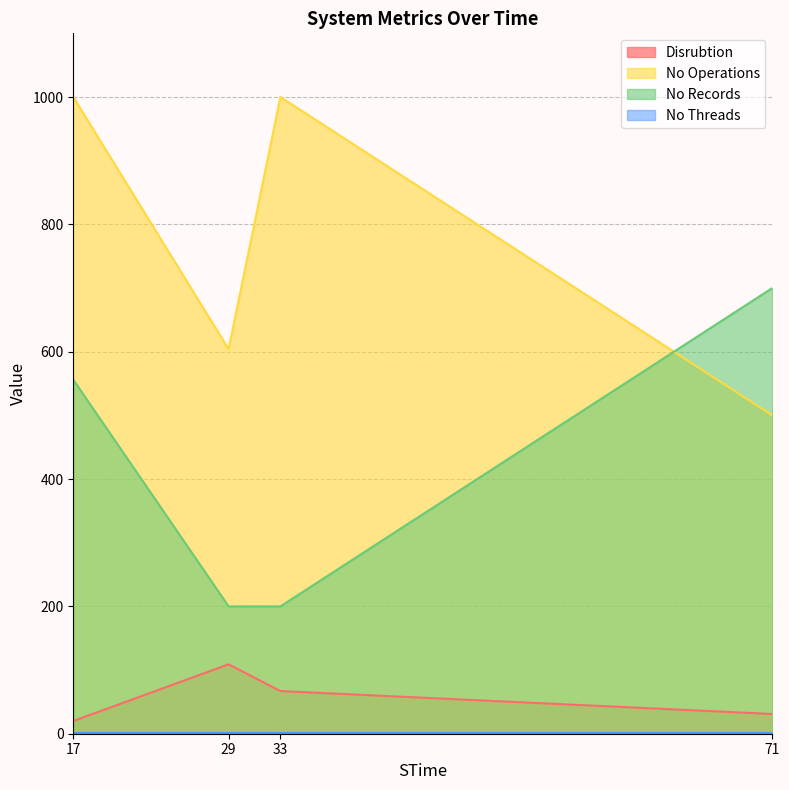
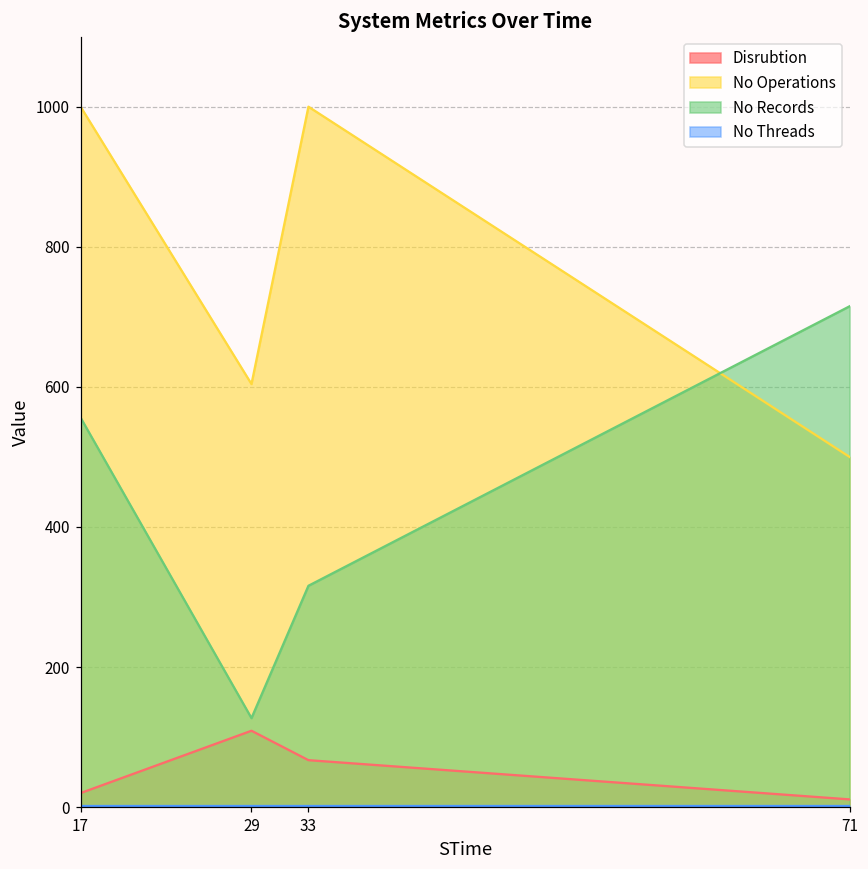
  {
    "Disrubtion": {
      "17": 20,
      "29": 110,
      "33": 70,
-     "71": 30
+     "71": 10
    },
    "No Operations": {
      "17": 1000,
      "29": 600,
      "33": 1000,
      "71": 500
    },
    "No Records": {
      "17": 560,
-     "29": 200,
-     "33": 200,
-     "71": 700
+     "29": 130,
+     "33": 320,
+     "71": 720
    },
    "No Threads": {
      "17": 0,
      "29": 0,
      "33": 0,
      "71": 0
    }
  }
